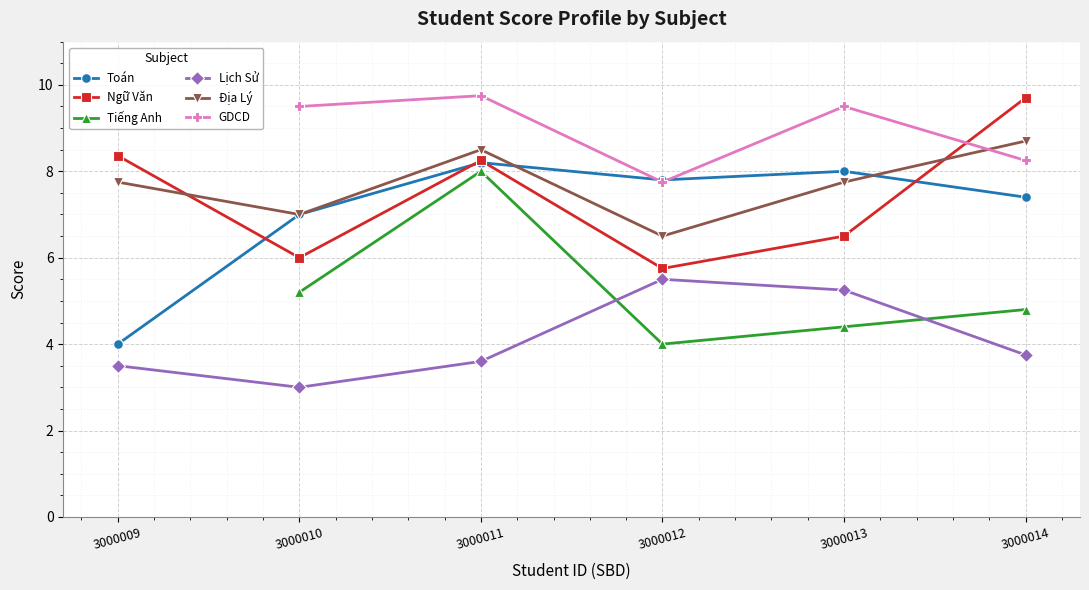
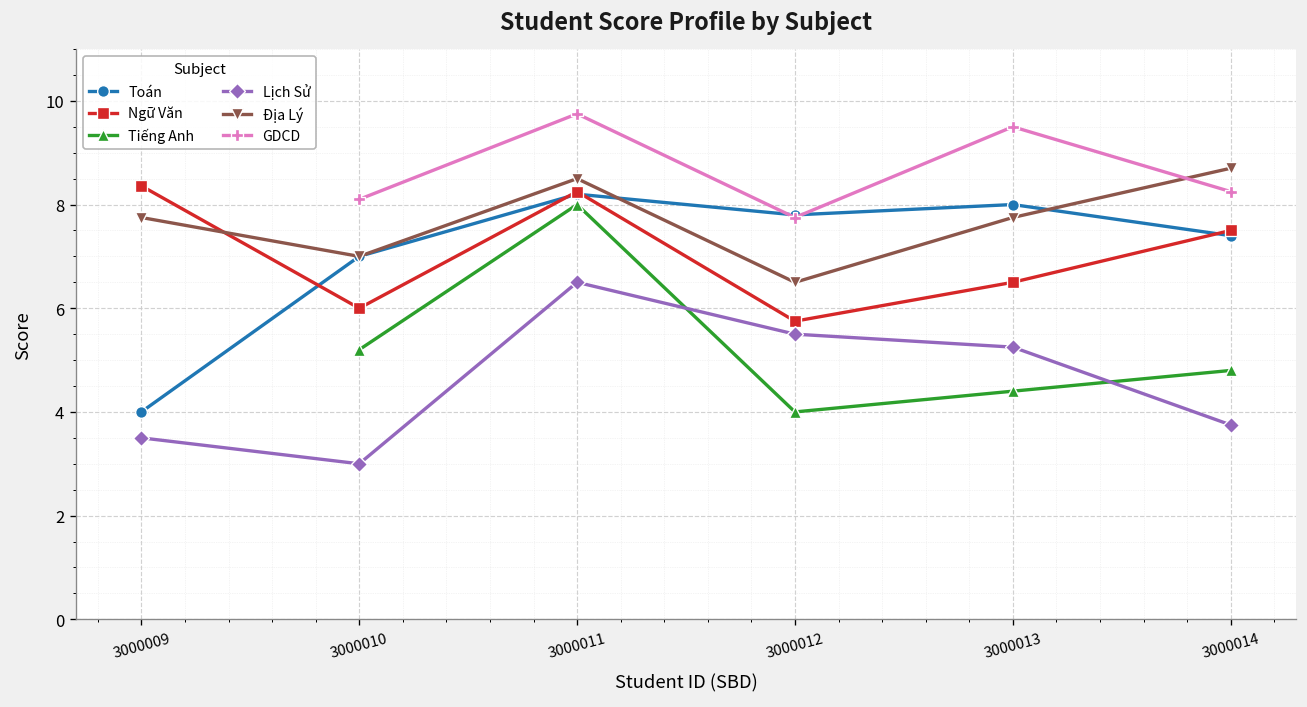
  {
    "Toán": {
      "3000009": 4.0,
      "3000013": 8.0,
      "3000014": 7.4
    },
    "Ngữ Văn": {
      "3000009": 8.4,
      "3000010": 6.0,
      "3000012": 5.8,
      "3000013": 6.5,
-     "3000014": 9.7
+     "3000014": 7.5
    },
    "Tiếng Anh": {
      "3000010": 5.2,
      "3000011": 8.0,
      "3000012": 4.0,
      "3000013": 4.4,
      "3000014": 4.8
    },
    "Lịch Sử": {
      "3000009": 3.5,
      "3000010": 3.0,
-     "3000011": 3.6,
+     "3000011": 6.5,
      "3000012": 5.5,
      "3000013": 5.3,
      "3000014": 3.8
    },
    "Địa Lý": {
      "3000009": 7.8,
      "3000011": 8.5,
      "3000012": 6.5,
      "3000013": 7.8,
      "3000014": 8.7
    },
    "GDCD": {
-     "3000010": 9.5,
+     "3000010": 8.1,
      "3000011": 9.8,
      "3000013": 9.5,
      "3000014": 8.3
    }
  }
